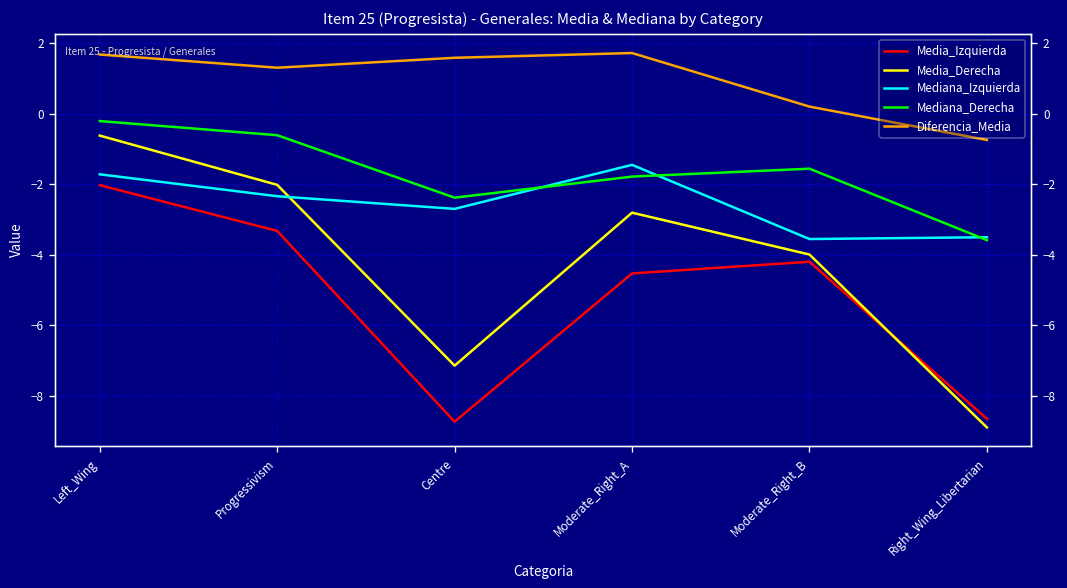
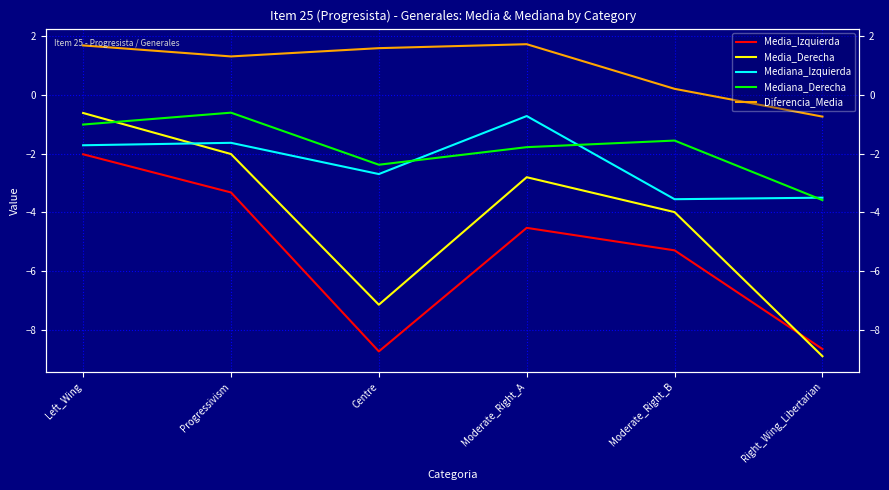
  {
    "Media_Izquierda": {
      "Left_Wing": -2.0,
      "Progressivism": -3.3,
      "Centre": -8.7,
      "Moderate_Right_A": -4.5,
-     "Moderate_Right_B": -4.2,
+     "Moderate_Right_B": -5.3,
      "Right_Wing_Libertarian": -8.7
    },
    "Media_Derecha": {
      "Left_Wing": -0.6,
      "Progressivism": -2.0,
      "Centre": -7.1,
      "Moderate_Right_A": -2.8,
      "Moderate_Right_B": -4.0,
      "Right_Wing_Libertarian": -8.9
    },
    "Mediana_Izquierda": {
      "Left_Wing": -1.7,
-     "Progressivism": -2.3,
+     "Progressivism": -1.6,
      "Centre": -2.7,
-     "Moderate_Right_A": -1.4,
+     "Moderate_Right_A": -0.7,
      "Moderate_Right_B": -3.6
    },
    "Mediana_Derecha": {
-     "Left_Wing": -0.2,
+     "Left_Wing": -1.0,
      "Progressivism": -0.6,
      "Centre": -2.4,
      "Moderate_Right_A": -1.8,
      "Moderate_Right_B": -1.6
    },
    "Diferencia_Media": {
      "Progressivism": 1.3,
      "Centre": 1.6,
      "Moderate_Right_A": 1.7,
      "Moderate_Right_B": 0.2,
      "Right_Wing_Libertarian": -0.7
    }
  }
